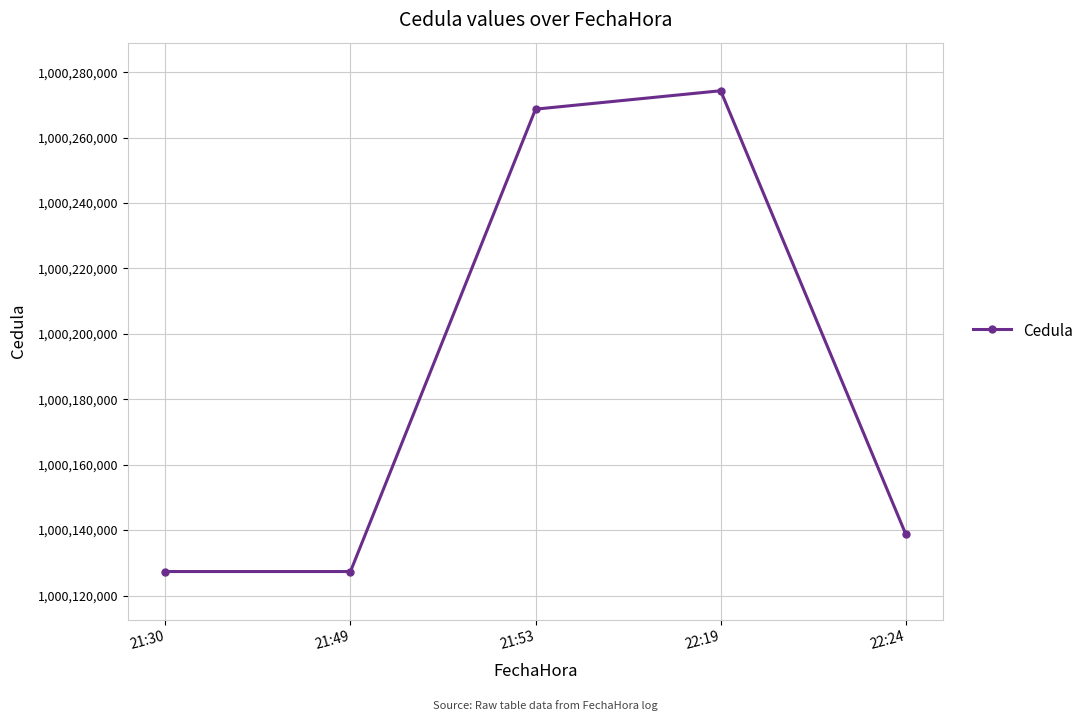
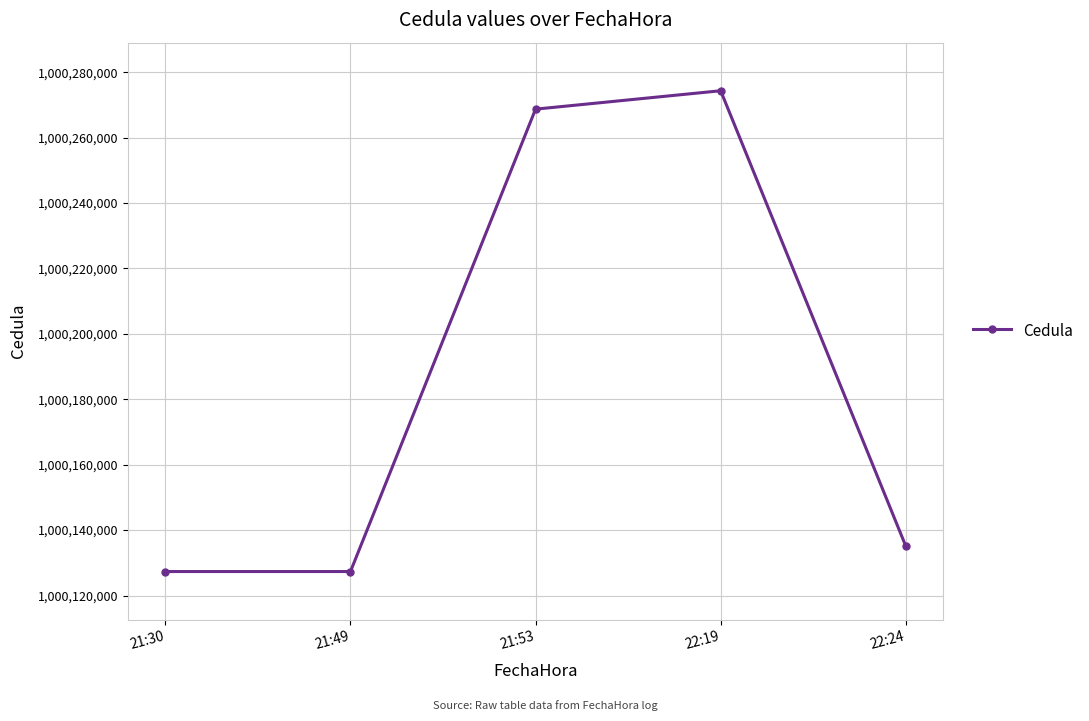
  {
    "21:30": "1,000,127,000",
    "21:49": "1,000,127,000",
    "21:53": "1,000,269,000",
    "22:19": "1,000,274,000",
-   "22:24": "1,000,139,000"
+   "22:24": "1,000,135,000"
  }
